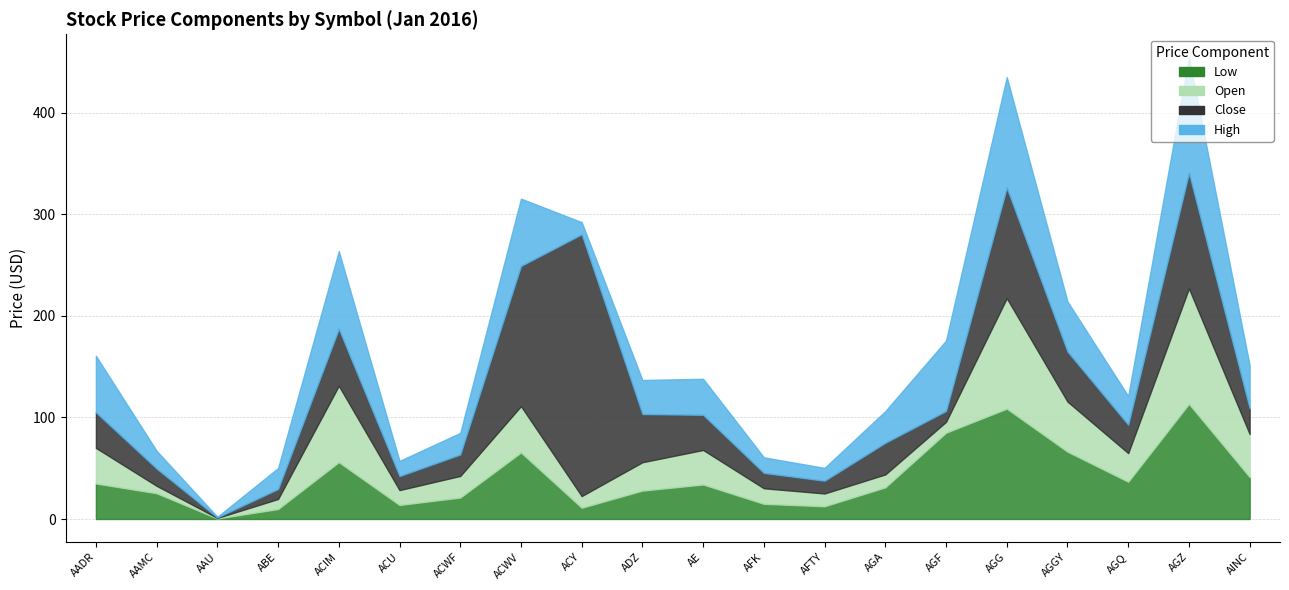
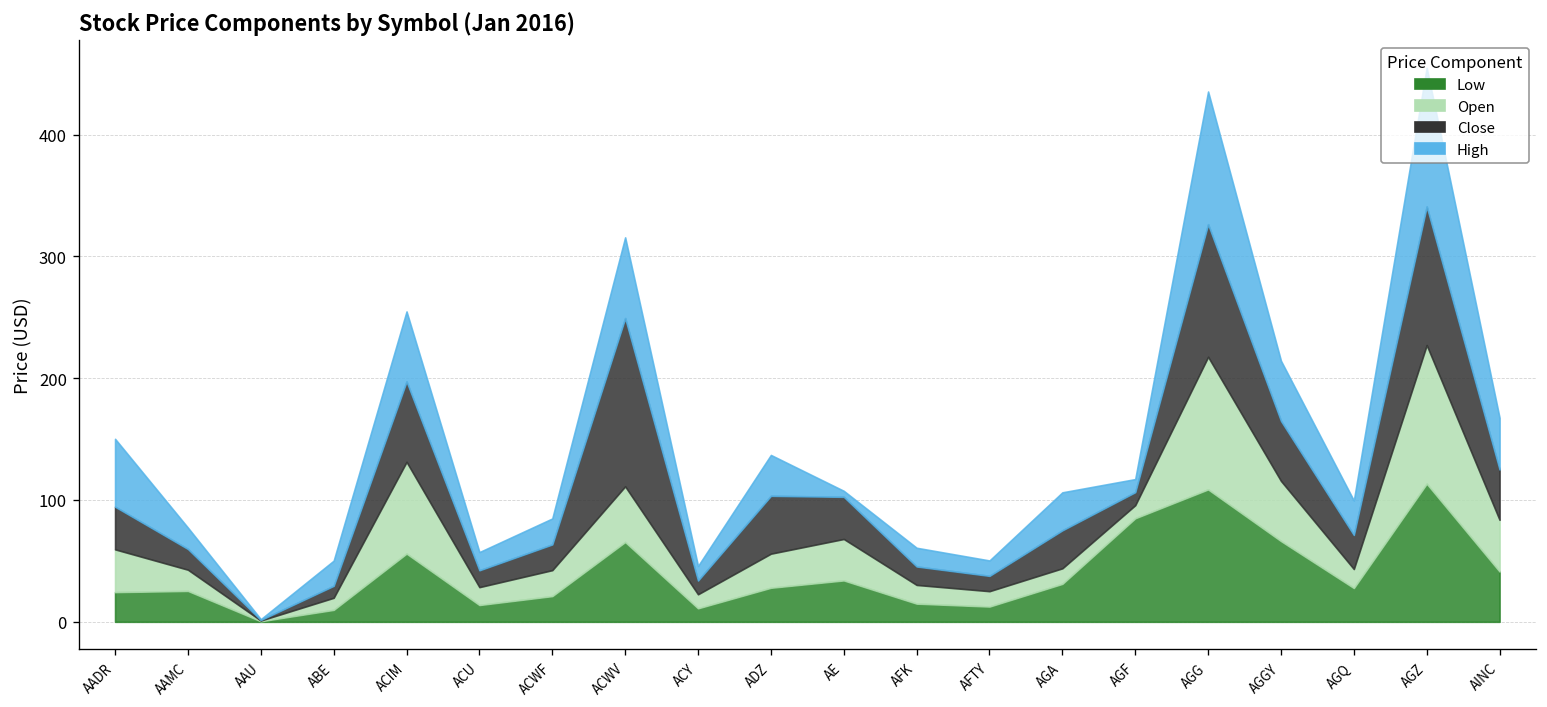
  {
    "Low": {
-     "AADR": 35,
+     "AADR": 24,
      "AAMC": 25,
      "ABE": 10,
      "ACIM": 56,
      "ACU": 14,
      "ACWF": 21,
      "ACWV": 66,
      "ACY": 11,
      "ADZ": 28,
      "AE": 34,
      "AFK": 15,
      "AFTY": 13,
      "AGA": 31,
      "AGF": 85,
      "AGG": 109,
      "AGGY": 66,
-     "AGQ": 37,
+     "AGQ": 28,
      "AGZ": 113,
      "AINC": 41
    },
    "Open": {
      "AADR": 35,
-     "AAMC": 7,
+     "AAMC": 17,
      "ABE": 10,
      "ACIM": 75,
      "ACU": 15,
      "ACWF": 21,
      "ACWV": 46,
      "ACY": 12,
      "ADZ": 28,
      "AE": 34,
      "AFK": 15,
      "AFTY": 13,
      "AGA": 13,
      "AGF": 11,
      "AGG": 109,
      "AGGY": 49,
-     "AGQ": 28,
+     "AGQ": 16,
      "AGZ": 114,
      "AINC": 42
    },
    "Close": {
      "AADR": 35,
      "AAMC": 17,
      "ABE": 10,
-     "ACIM": 56,
+     "ACIM": 66,
      "ACU": 14,
      "ACWF": 21,
      "ACWV": 138,
-     "ACY": 258,
+     "ACY": 11,
      "ADZ": 47,
      "AE": 35,
      "AFK": 15,
      "AFTY": 13,
      "AGA": 31,
      "AGF": 11,
      "AGG": 109,
      "AGGY": 49,
      "AGQ": 28,
      "AGZ": 114,
-     "AINC": 25
+     "AINC": 41
    },
    "High": {
      "AADR": 56,
      "AAMC": 18,
      "ABE": 21,
-     "ACIM": 77,
+     "ACIM": 57,
      "ACU": 15,
      "ACWF": 21,
      "ACWV": 66,
      "ACY": 12,
      "ADZ": 34,
-     "AE": 36,
+     "AE": 5,
      "AFK": 15,
      "AFTY": 13,
      "AGA": 31,
-     "AGF": 69,
+     "AGF": 11,
      "AGG": 109,
      "AGGY": 49,
      "AGQ": 28,
      "AINC": 42
    }
  }
